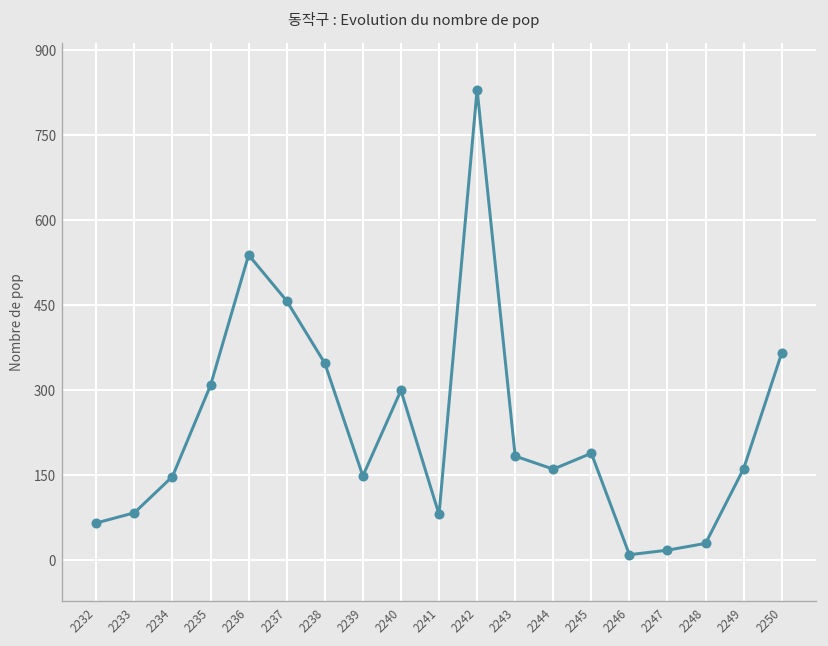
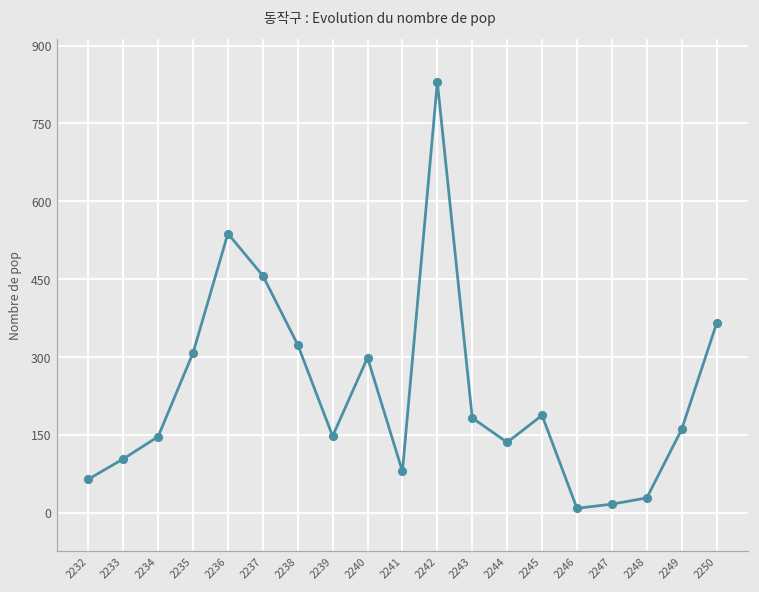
  {
    "2232": 70,
-   "2233": 80,
+   "2233": 100,
    "2234": 150,
    "2235": 310,
    "2236": 540,
    "2237": 460,
-   "2238": 350,
+   "2238": 320,
    "2239": 150,
    "2240": 300,
    "2241": 80,
    "2242": 830,
    "2243": 180,
-   "2244": 160,
+   "2244": 140,
    "2245": 190,
    "2246": 10,
    "2247": 20,
    "2248": 30,
    "2249": 160,
    "2250": 370
  }
